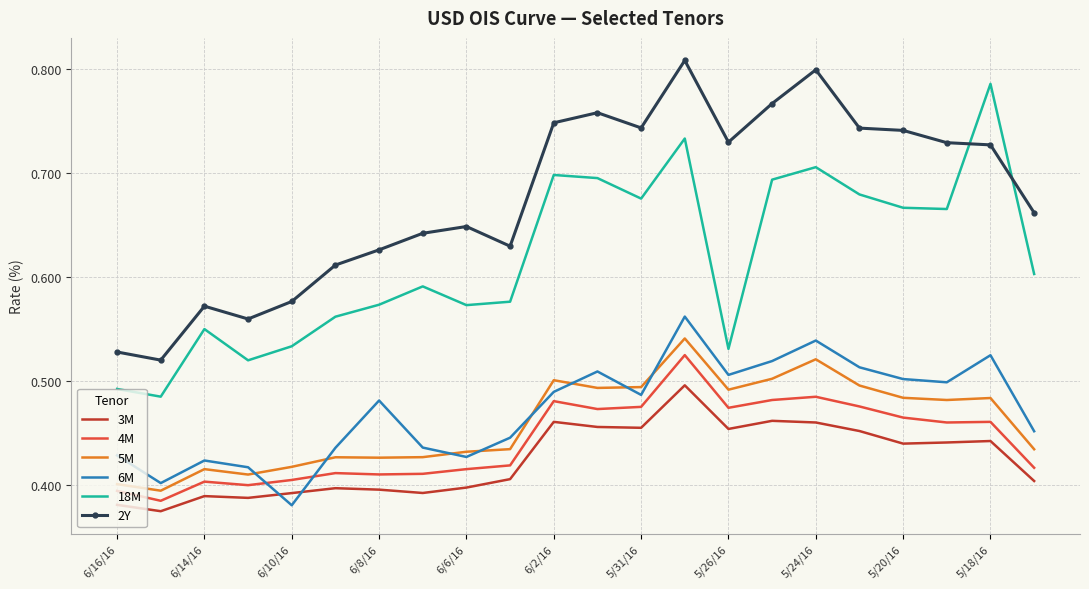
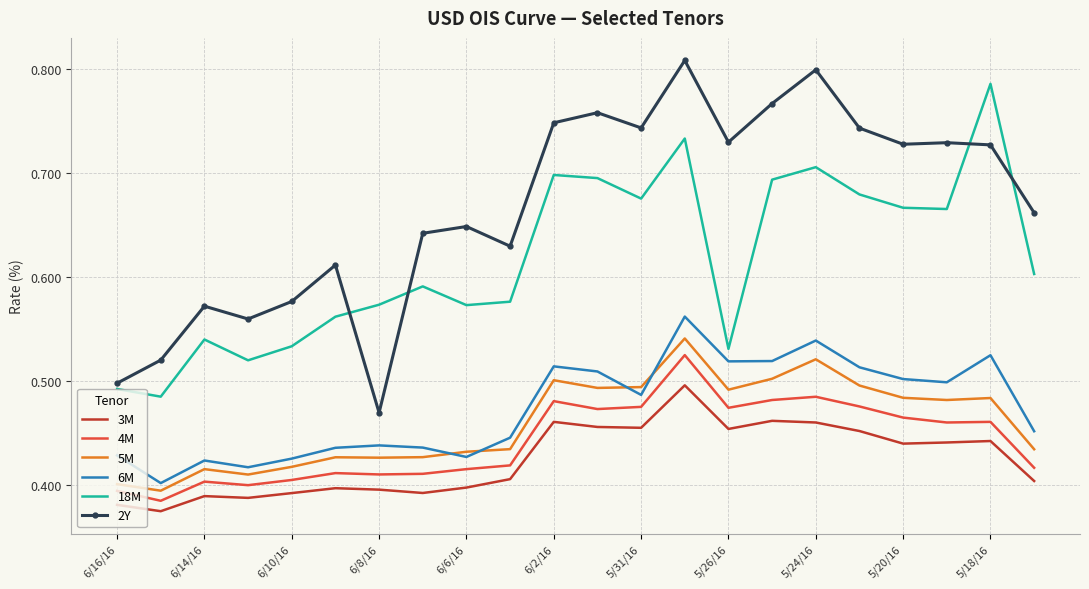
  {
    "6M": {
      "6/14/16": 0.424,
-     "6/10/16": 0.381,
-     "6/8/16": 0.481,
+     "6/10/16": 0.426,
+     "6/8/16": 0.438,
      "6/6/16": 0.427,
-     "6/2/16": 0.490,
+     "6/2/16": 0.514,
      "5/31/16": 0.487,
-     "5/26/16": 0.506,
+     "5/26/16": 0.519,
      "5/24/16": 0.539,
      "5/20/16": 0.502,
      "5/18/16": 0.525
    },
    "18M": {
-     "6/14/16": 0.55,
+     "6/14/16": 0.54,
      "6/10/16": 0.534,
      "6/8/16": 0.573,
      "6/6/16": 0.573,
      "6/2/16": 0.70,
      "5/31/16": 0.675,
      "5/26/16": 0.53,
      "5/24/16": 0.706,
      "5/20/16": 0.667,
      "5/18/16": 0.786
    },
    "2Y": {
-     "6/16/16": 0.528,
+     "6/16/16": 0.498,
      "6/14/16": 0.572,
      "6/10/16": 0.577,
-     "6/8/16": 0.626,
+     "6/8/16": 0.470,
      "6/6/16": 0.649,
      "6/2/16": 0.748,
      "5/31/16": 0.743,
      "5/26/16": 0.730,
      "5/24/16": 0.799,
-     "5/20/16": 0.741,
+     "5/20/16": 0.728,
      "5/18/16": 0.727
    }
  }
